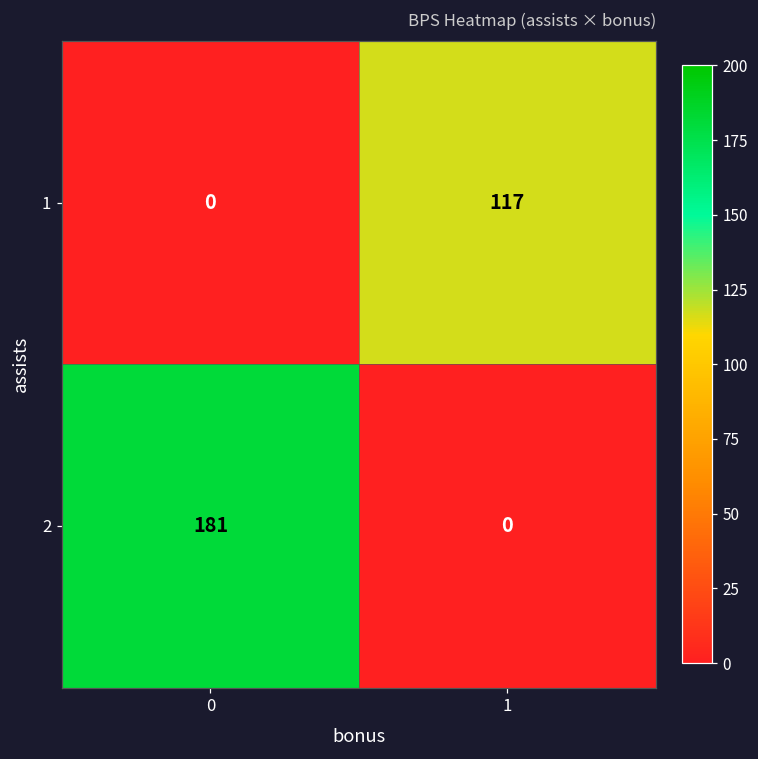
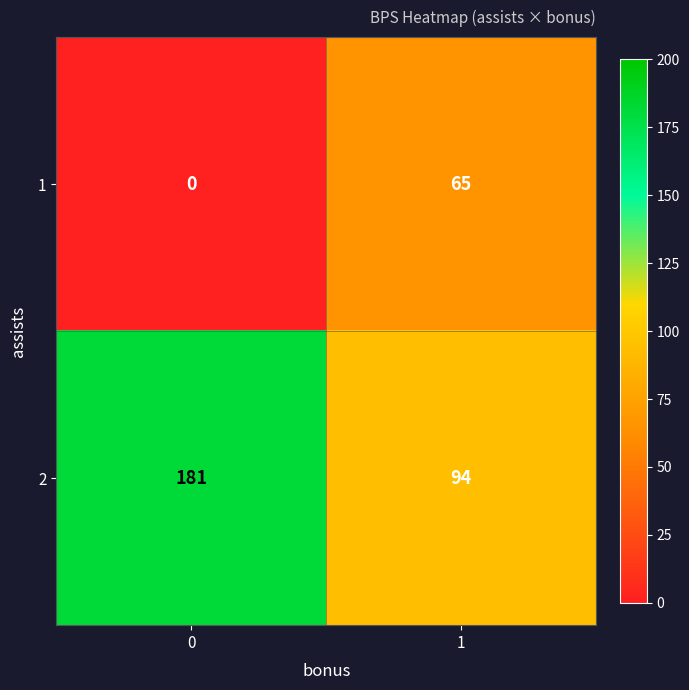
  {
    "1": {
      "0": 0,
-     "1": 117
+     "1": 65
    },
    "2": {
      "0": 181,
-     "1": 0
+     "1": 94
    }
  }
